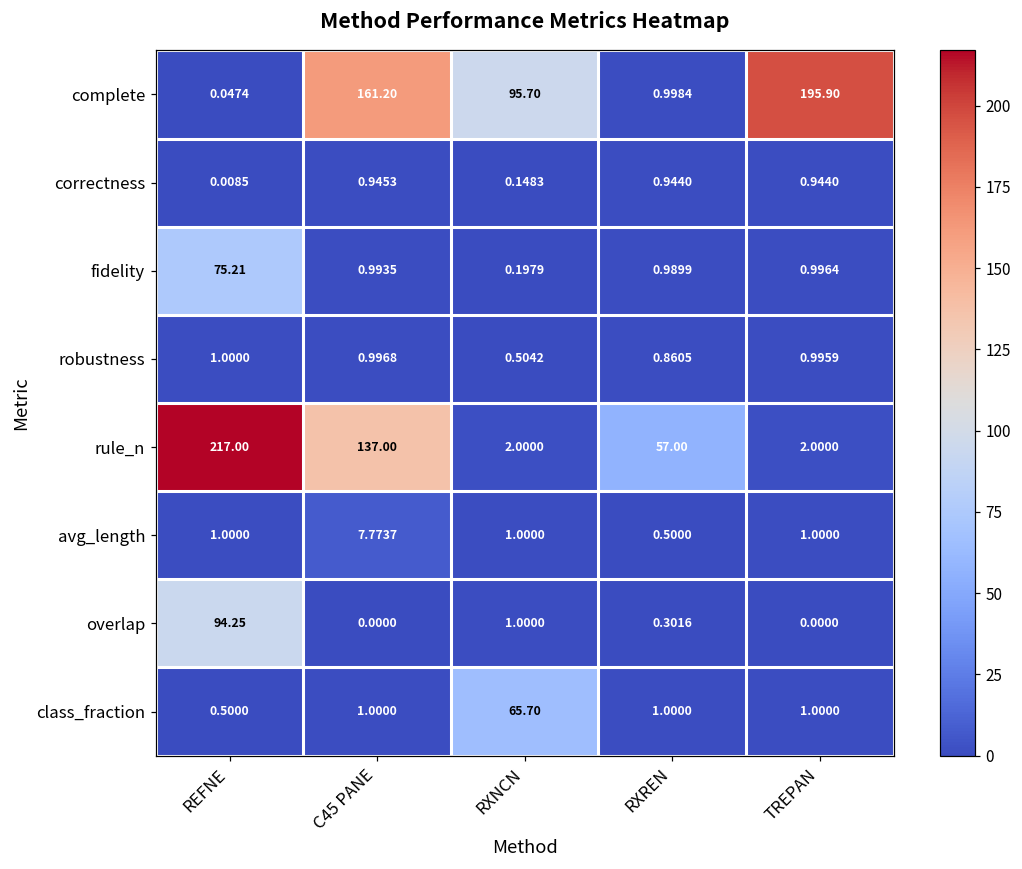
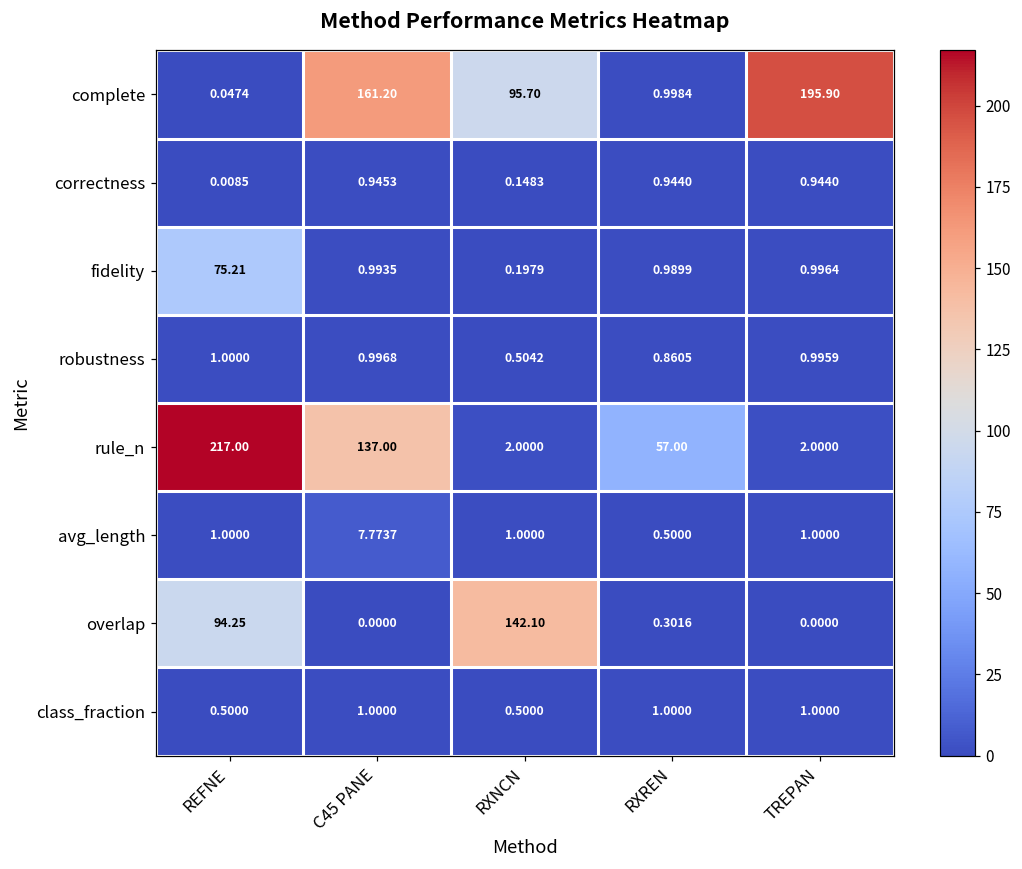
  {
    "complete": {
      "REFNE": 0.0474,
      "C45 PANE": 161.20,
      "RXNCN": 95.70,
      "RXREN": 0.9984,
      "TREPAN": 195.90
    },
    "correctness": {
      "REFNE": 0.0085,
      "C45 PANE": 0.9453,
      "RXNCN": 0.1483,
      "RXREN": 0.9440,
      "TREPAN": 0.9440
    },
    "fidelity": {
      "REFNE": 75.21,
      "C45 PANE": 0.9935,
      "RXNCN": 0.1979,
      "RXREN": 0.9899,
      "TREPAN": 0.9964
    },
    "robustness": {
      "REFNE": 1.0000,
      "C45 PANE": 0.9968,
      "RXNCN": 0.5042,
      "RXREN": 0.8605,
      "TREPAN": 0.9959
    },
    "rule_n": {
      "REFNE": 217.00,
      "C45 PANE": 137.00,
      "RXNCN": 2.0000,
      "RXREN": 57.00,
      "TREPAN": 2.0000
    },
    "avg_length": {
      "REFNE": 1.0000,
      "C45 PANE": 7.7737,
      "RXNCN": 1.0000,
      "RXREN": 0.5000,
      "TREPAN": 1.0000
    },
    "overlap": {
      "REFNE": 94.25,
      "C45 PANE": 0.0000,
-     "RXNCN": 1.0000,
+     "RXNCN": 142.10,
      "RXREN": 0.3016,
      "TREPAN": 0.0000
    },
    "class_fraction": {
      "REFNE": 0.5000,
      "C45 PANE": 1.0000,
-     "RXNCN": 65.70,
+     "RXNCN": 0.5000,
      "RXREN": 1.0000,
      "TREPAN": 1.0000
    }
  }
